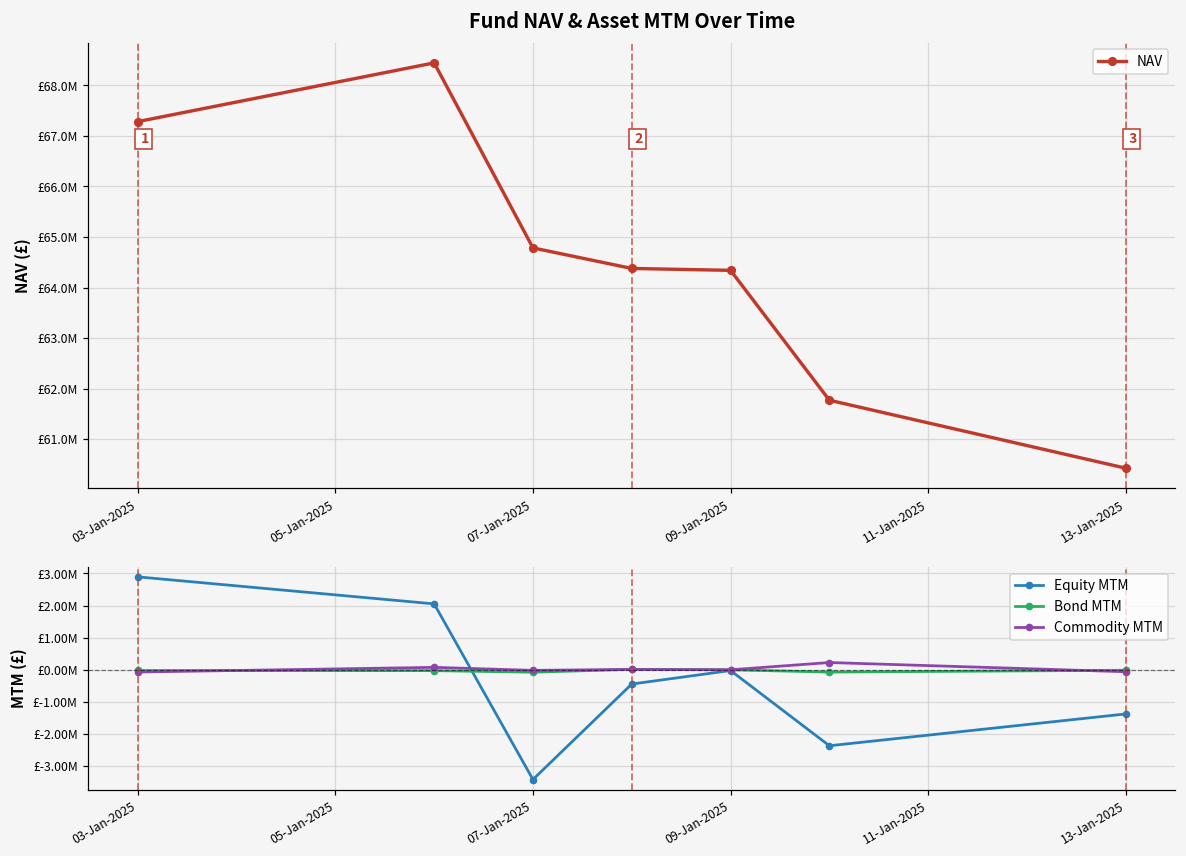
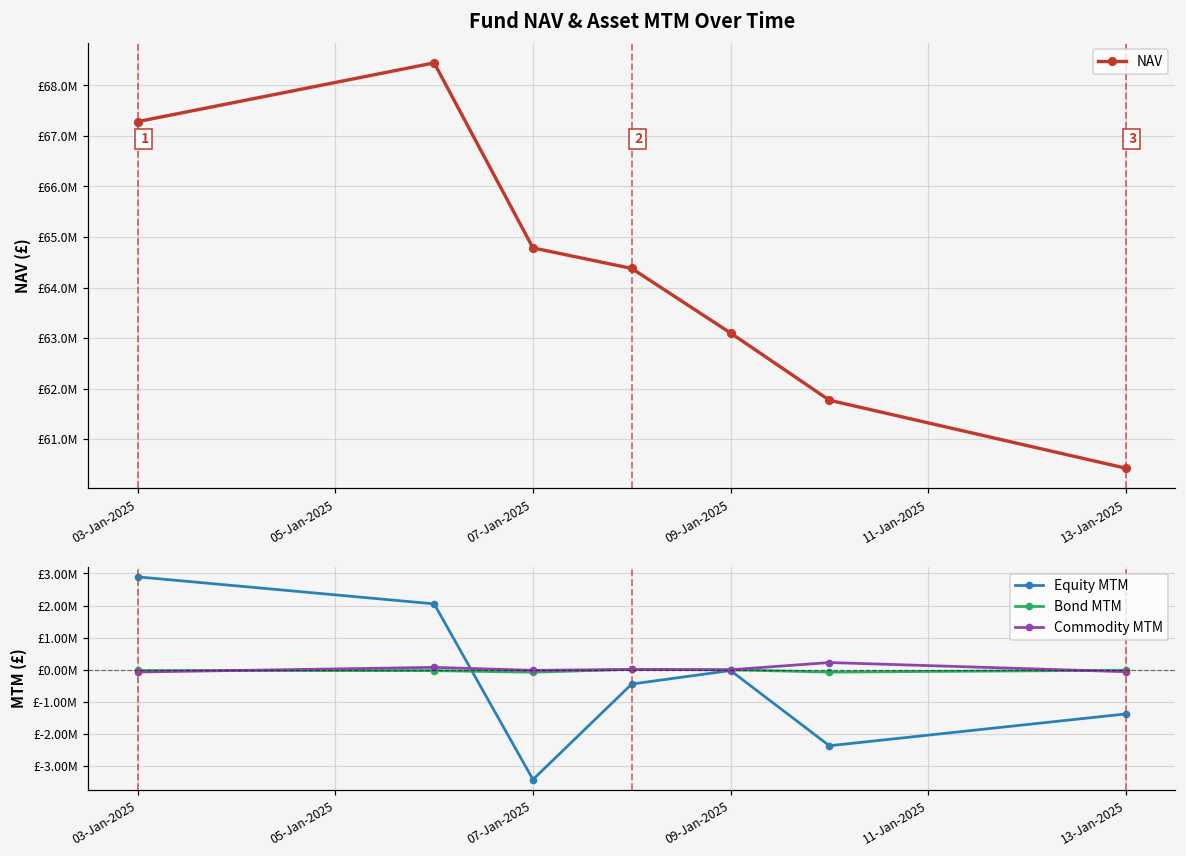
  {
    "Fund NAV & Asset MTM Over Time": {
      "07-Jan-2025": "£64800000",
-     "09-Jan-2025": "£64300000",
+     "09-Jan-2025": "£63100000",
      "13-Jan-2025": "£60400000"
    }
  }
